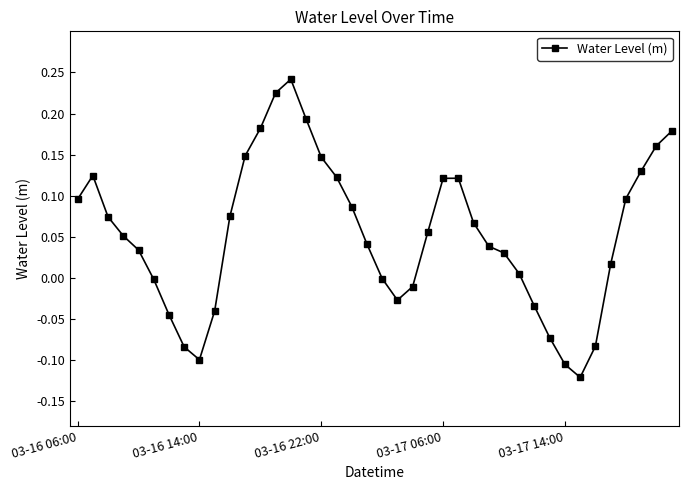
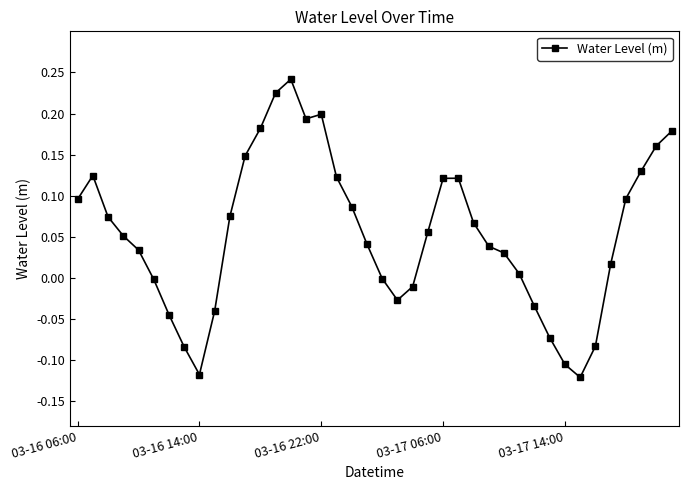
  {
    "03-16 06:00": 0.10,
-   "03-16 14:00": -0.10,
-   "03-16 22:00": 0.15,
+   "03-16 14:00": -0.12,
+   "03-16 22:00": 0.20,
    "03-17 06:00": 0.12,
    "03-17 14:00": -0.11
  }
